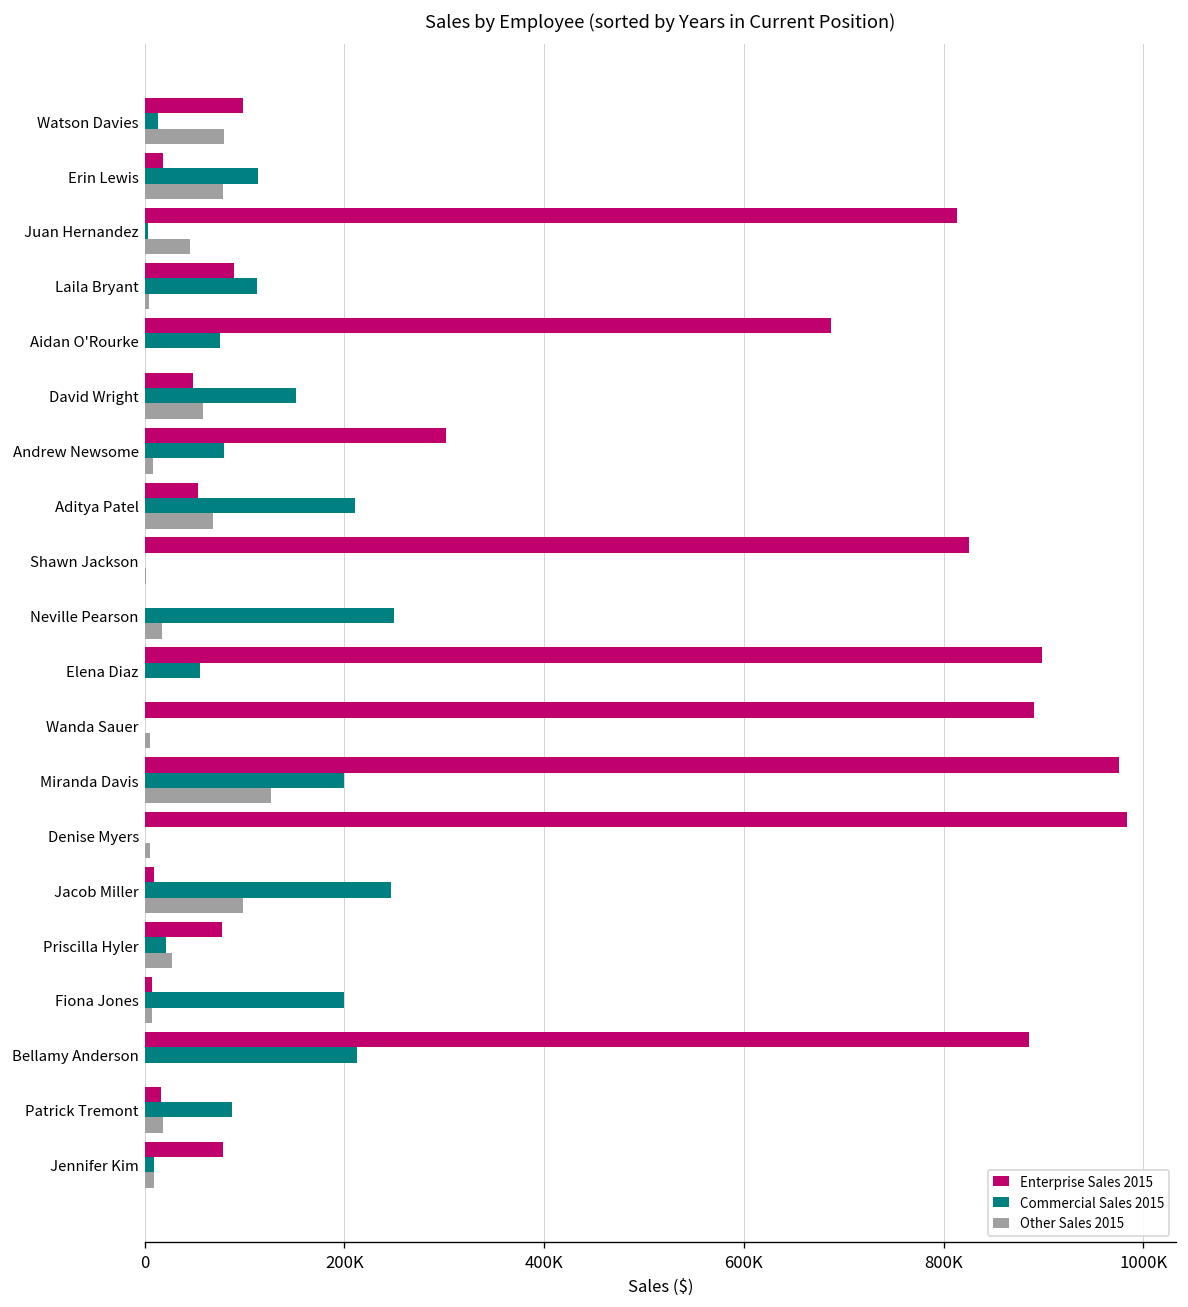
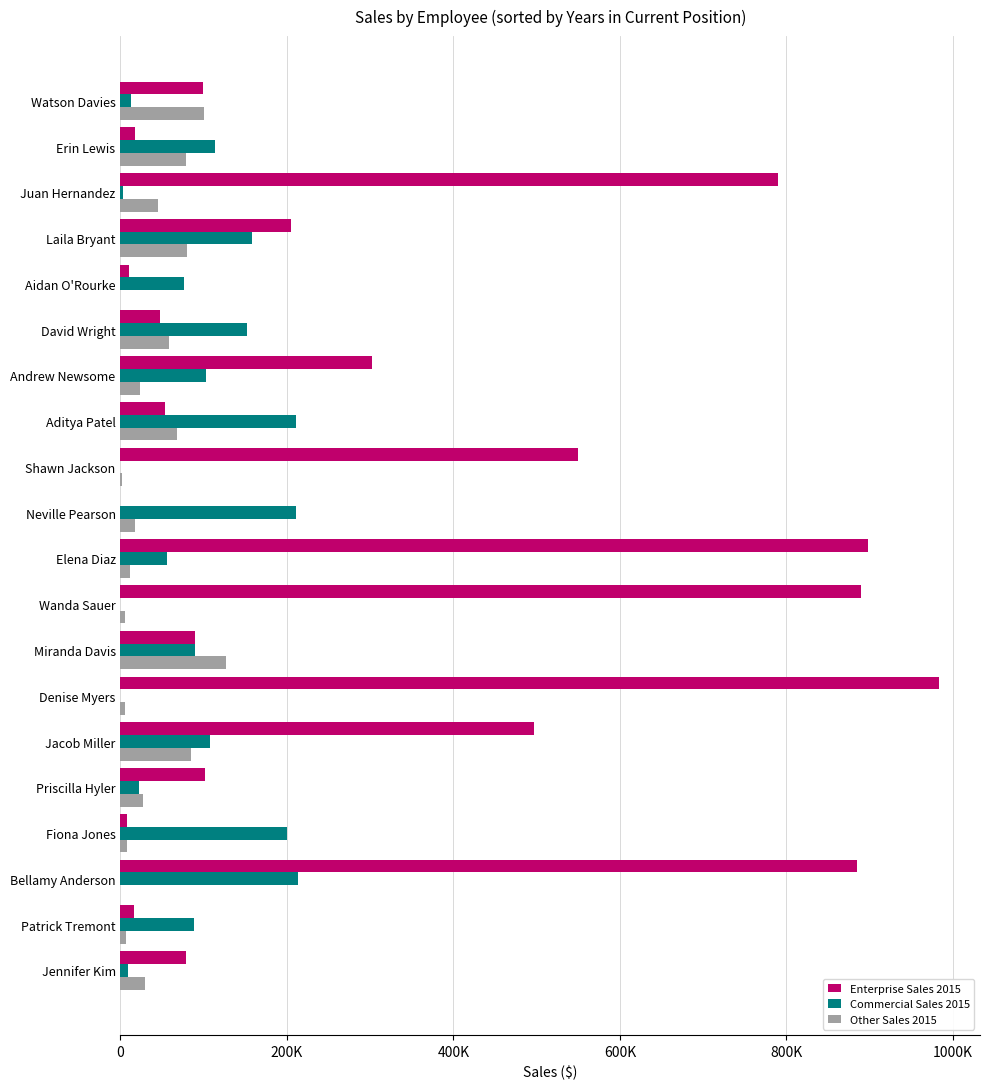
  {
    "Enterprise Sales 2015": {
      "Watson Davies": 100000,
      "Erin Lewis": 20000,
-     "Juan Hernandez": 810000,
-     "Laila Bryant": 90000,
-     "Aidan O'Rourke": 690000,
+     "Juan Hernandez": 790000,
+     "Laila Bryant": 200000,
+     "Aidan O'Rourke": 10000,
      "David Wright": 50000,
      "Andrew Newsome": 300000,
      "Aditya Patel": 50000,
-     "Shawn Jackson": 830000,
+     "Shawn Jackson": 550000,
      "Neville Pearson": 0,
      "Elena Diaz": 900000,
      "Wanda Sauer": 890000,
-     "Miranda Davis": 980000,
+     "Miranda Davis": 90000,
      "Denise Myers": 980000,
-     "Jacob Miller": 10000,
-     "Priscilla Hyler": 80000,
+     "Jacob Miller": 500000,
+     "Priscilla Hyler": 100000,
      "Fiona Jones": 10000,
      "Bellamy Anderson": 890000,
      "Patrick Tremont": 20000,
      "Jennifer Kim": 80000
    },
    "Commercial Sales 2015": {
      "Watson Davies": 10000,
      "Erin Lewis": 110000,
      "Juan Hernandez": 0,
-     "Laila Bryant": 110000,
+     "Laila Bryant": 160000,
      "Aidan O'Rourke": 80000,
      "David Wright": 150000,
-     "Andrew Newsome": 80000,
+     "Andrew Newsome": 100000,
      "Aditya Patel": 210000,
      "Shawn Jackson": 0,
-     "Neville Pearson": 250000,
+     "Neville Pearson": 210000,
      "Elena Diaz": 60000,
      "Wanda Sauer": 0,
-     "Miranda Davis": 200000,
+     "Miranda Davis": 90000,
      "Denise Myers": 0,
-     "Jacob Miller": 250000,
+     "Jacob Miller": 110000,
      "Priscilla Hyler": 20000,
      "Fiona Jones": 200000,
      "Bellamy Anderson": 210000,
      "Patrick Tremont": 90000,
      "Jennifer Kim": 10000
    },
    "Other Sales 2015": {
-     "Watson Davies": 80000,
+     "Watson Davies": 100000,
      "Erin Lewis": 80000,
      "Juan Hernandez": 50000,
-     "Laila Bryant": 0,
+     "Laila Bryant": 80000,
      "Aidan O'Rourke": 0,
      "David Wright": 60000,
-     "Andrew Newsome": 10000,
+     "Andrew Newsome": 20000,
      "Aditya Patel": 70000,
      "Neville Pearson": 20000,
-     "Elena Diaz": 0,
+     "Elena Diaz": 10000,
      "Wanda Sauer": 10000,
      "Miranda Davis": 130000,
      "Denise Myers": 10000,
-     "Jacob Miller": 100000,
+     "Jacob Miller": 80000,
      "Priscilla Hyler": 30000,
      "Fiona Jones": 10000,
      "Bellamy Anderson": 0,
-     "Patrick Tremont": 20000,
-     "Jennifer Kim": 10000
+     "Patrick Tremont": 10000,
+     "Jennifer Kim": 30000
    }
  }
